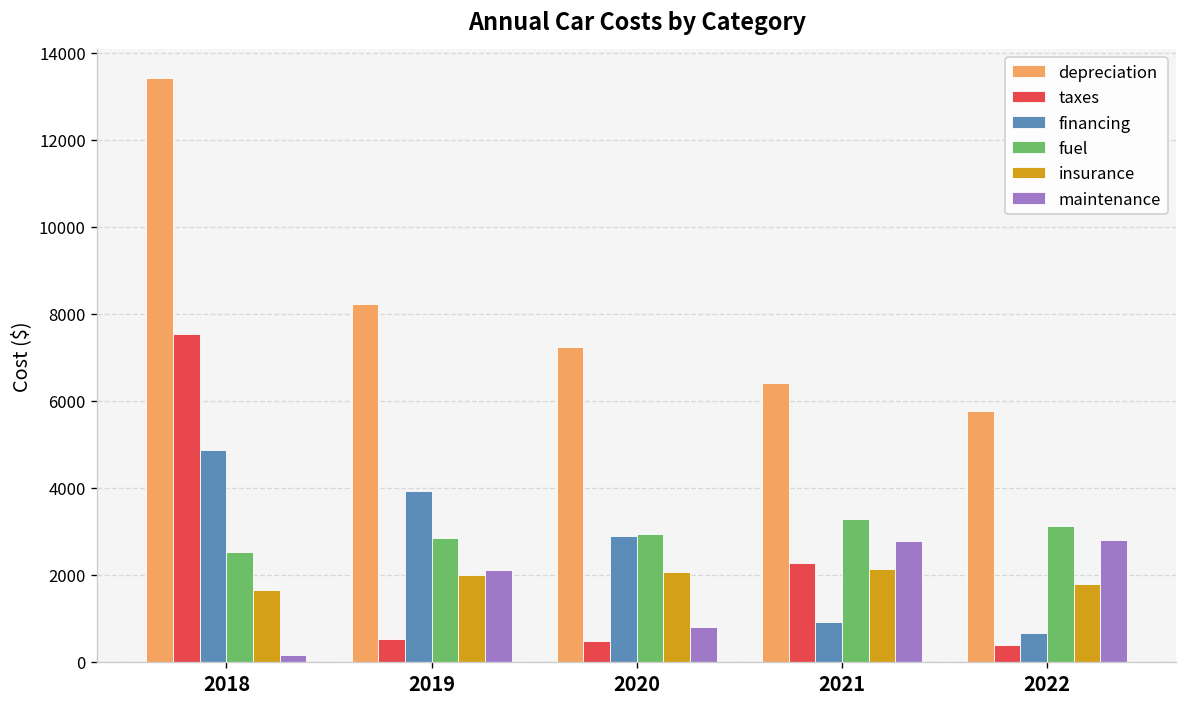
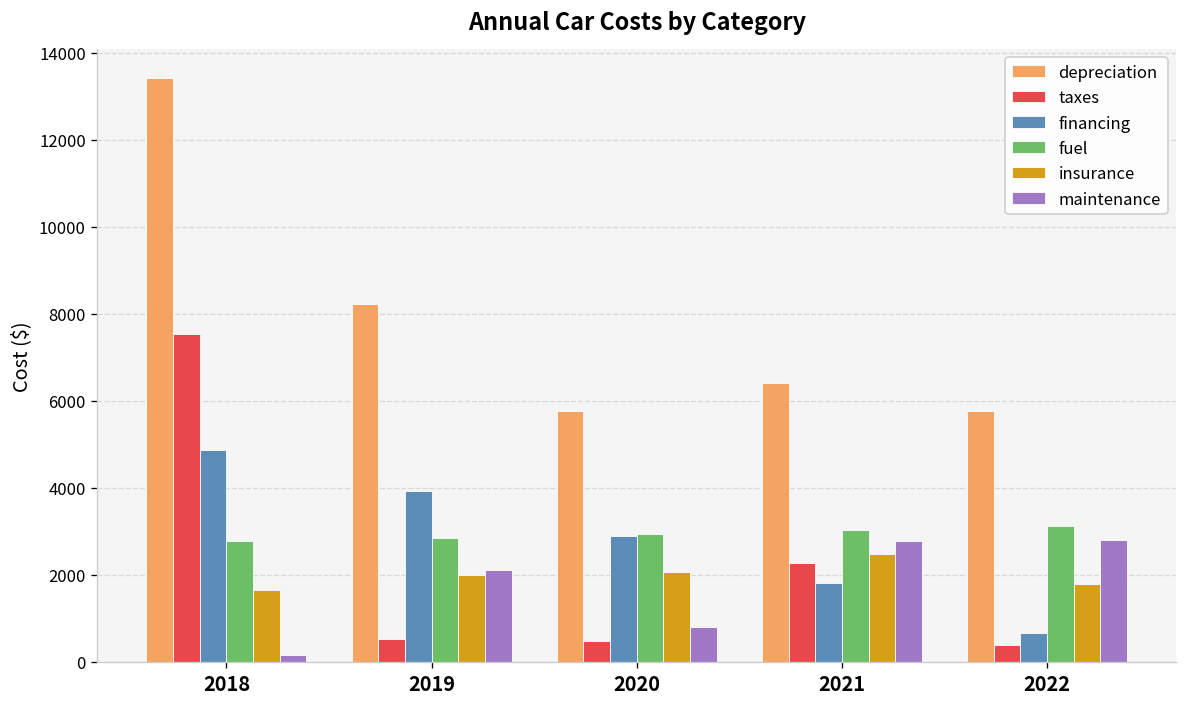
  {
    "depreciation": {
      "2018": 13400,
      "2019": 8200,
-     "2020": 7200,
+     "2020": 5800,
      "2021": 6400,
      "2022": 5800
    },
    "taxes": {
      "2018": 7500,
      "2019": 500,
      "2020": 500,
      "2021": 2300,
      "2022": 400
    },
    "financing": {
      "2018": 4900,
      "2019": 3900,
      "2020": 2900,
-     "2021": 900,
+     "2021": 1800,
      "2022": 700
    },
    "fuel": {
-     "2018": 2500,
+     "2018": 2800,
      "2019": 2900,
      "2020": 2900,
-     "2021": 3300,
+     "2021": 3000,
      "2022": 3100
    },
    "insurance": {
      "2018": 1700,
      "2019": 2000,
      "2020": 2100,
-     "2021": 2100,
+     "2021": 2500,
      "2022": 1800
    },
    "maintenance": {
      "2018": 200,
      "2019": 2100,
      "2020": 800,
      "2021": 2800,
      "2022": 2800
    }
  }
